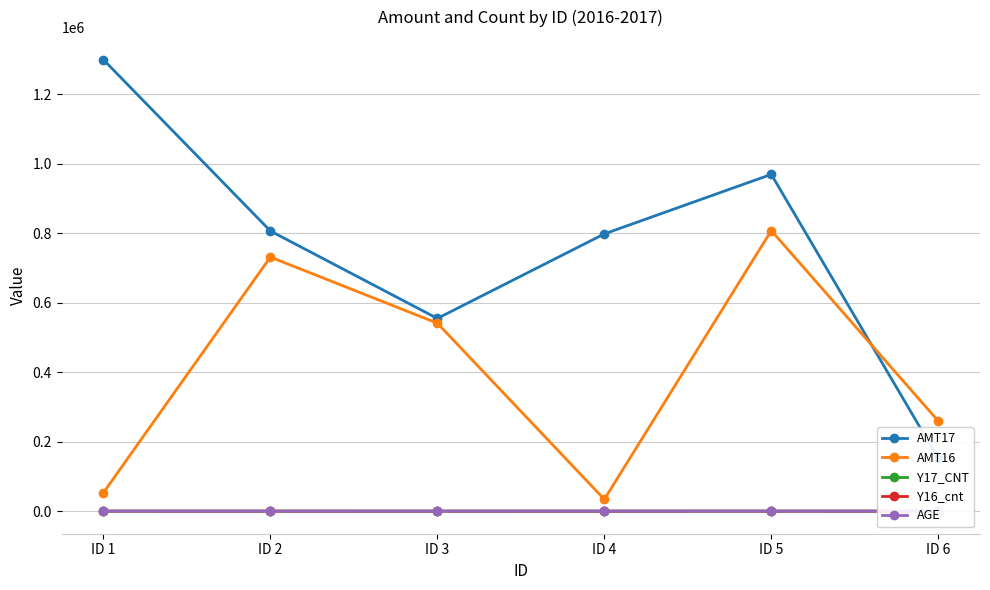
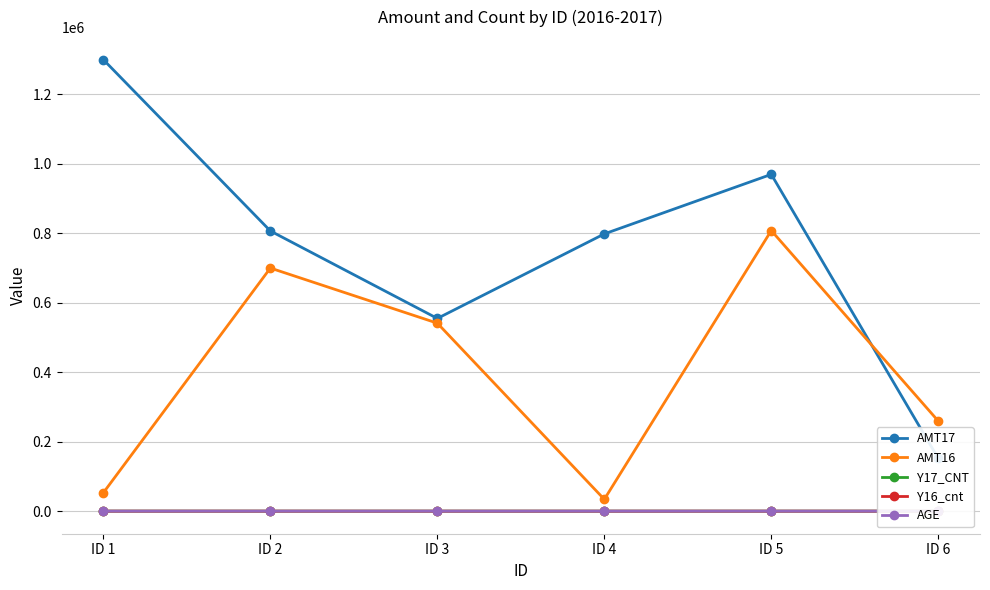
  {
    "AMT17": {
      "ID 1": 1300000,
      "ID 2": 810000,
      "ID 3": 550000,
      "ID 4": 800000,
      "ID 5": 970000
    },
    "AMT16": {
      "ID 1": 50000,
-     "ID 2": 730000,
+     "ID 2": 700000,
      "ID 3": 540000,
      "ID 4": 30000,
      "ID 5": 810000,
      "ID 6": 260000
    },
    "AGE": {
      "ID 1": 0,
      "ID 2": 0,
      "ID 3": 0,
      "ID 4": 0,
      "ID 5": 0
    }
  }
